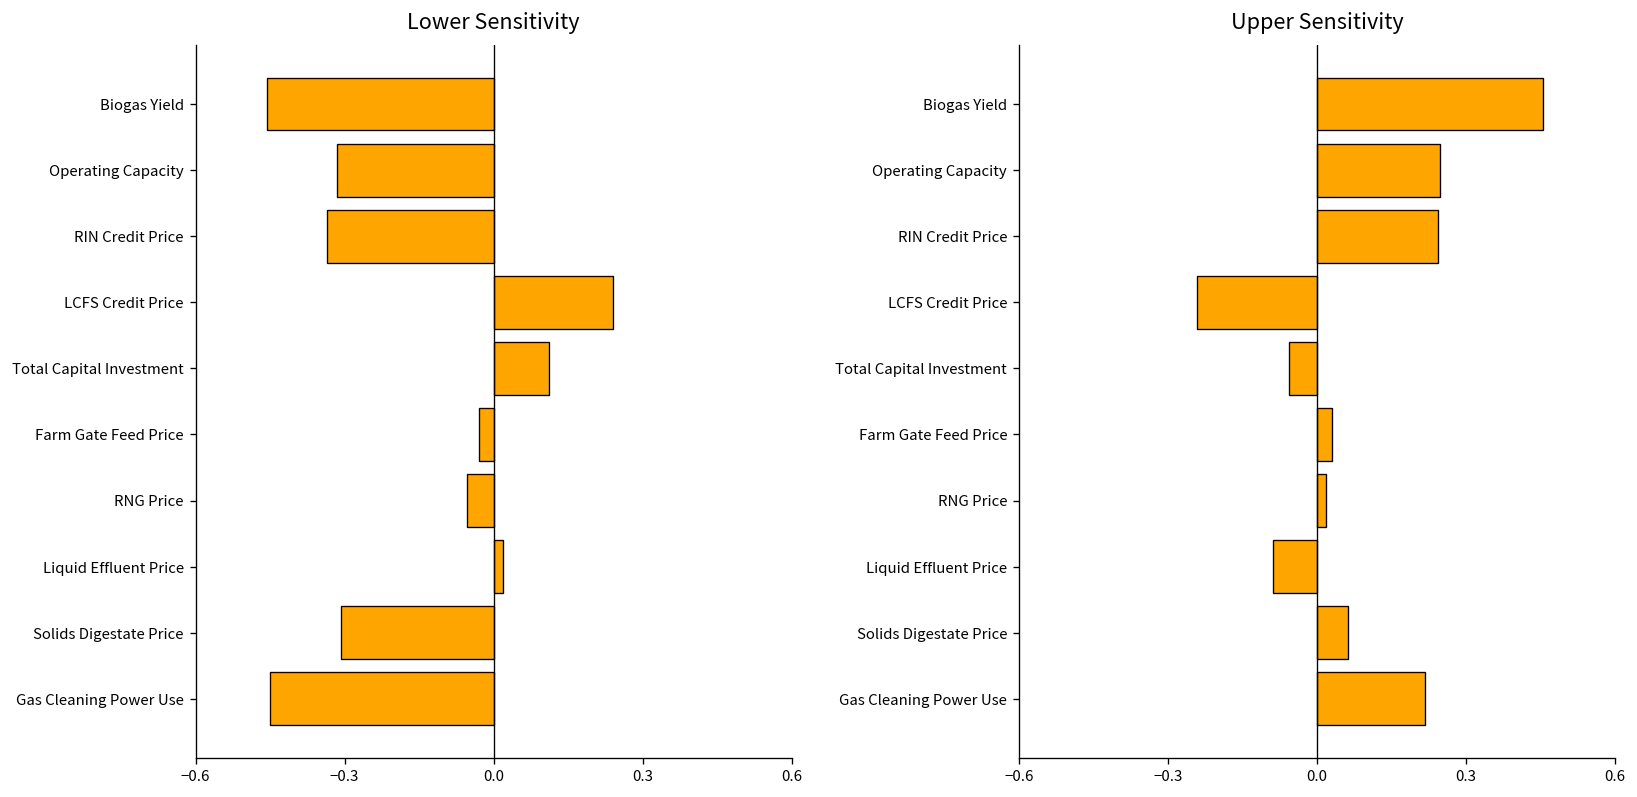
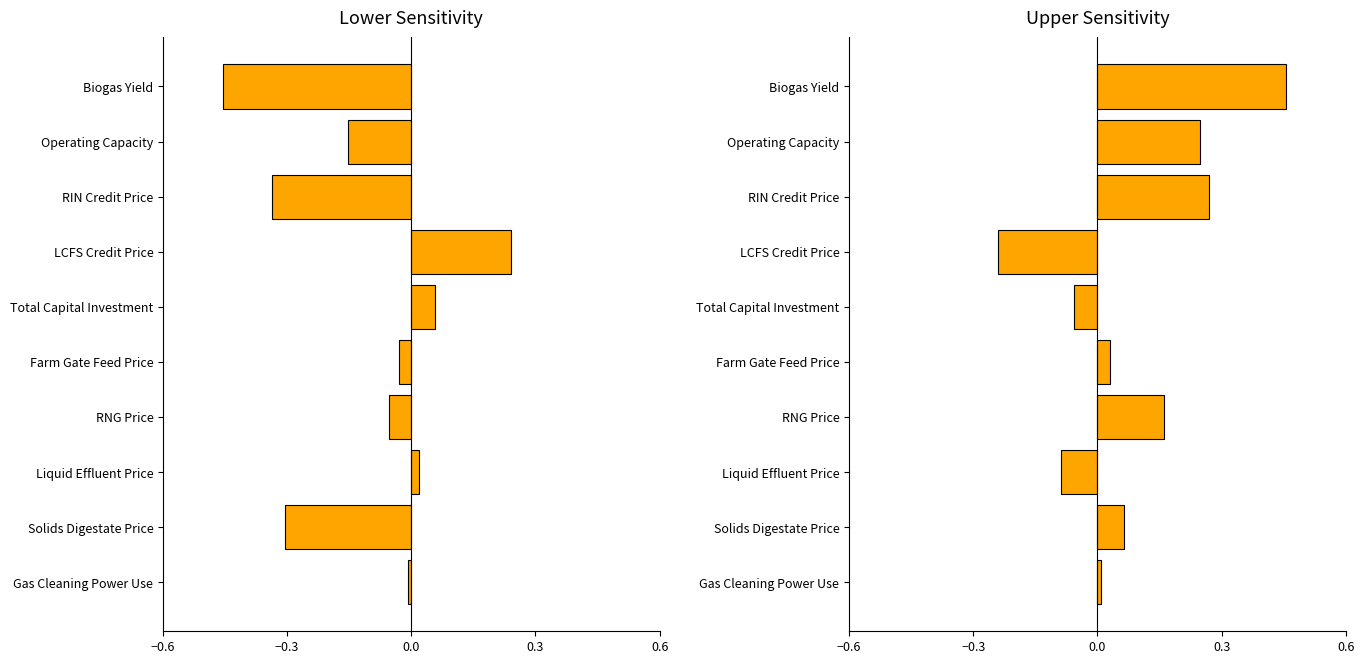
  {
    "Lower Sensitivity": {
      "Biogas Yield": -0.46,
-     "Operating Capacity": -0.32,
+     "Operating Capacity": -0.15,
      "RIN Credit Price": -0.34,
      "LCFS Credit Price": 0.24,
-     "Total Capital Investment": 0.11,
+     "Total Capital Investment": 0.06,
      "Farm Gate Feed Price": -0.03,
      "RNG Price": -0.05,
      "Liquid Effluent Price": 0.02,
      "Solids Digestate Price": -0.31,
-     "Gas Cleaning Power Use": -0.45
+     "Gas Cleaning Power Use": -0.01
    },
    "Upper Sensitivity": {
      "Biogas Yield": 0.45,
      "Operating Capacity": 0.25,
-     "RIN Credit Price": 0.24,
+     "RIN Credit Price": 0.27,
      "LCFS Credit Price": -0.24,
      "Total Capital Investment": -0.06,
      "Farm Gate Feed Price": 0.03,
-     "RNG Price": 0.02,
+     "RNG Price": 0.16,
      "Liquid Effluent Price": -0.09,
      "Solids Digestate Price": 0.06,
-     "Gas Cleaning Power Use": 0.22
+     "Gas Cleaning Power Use": 0.01
    }
  }
